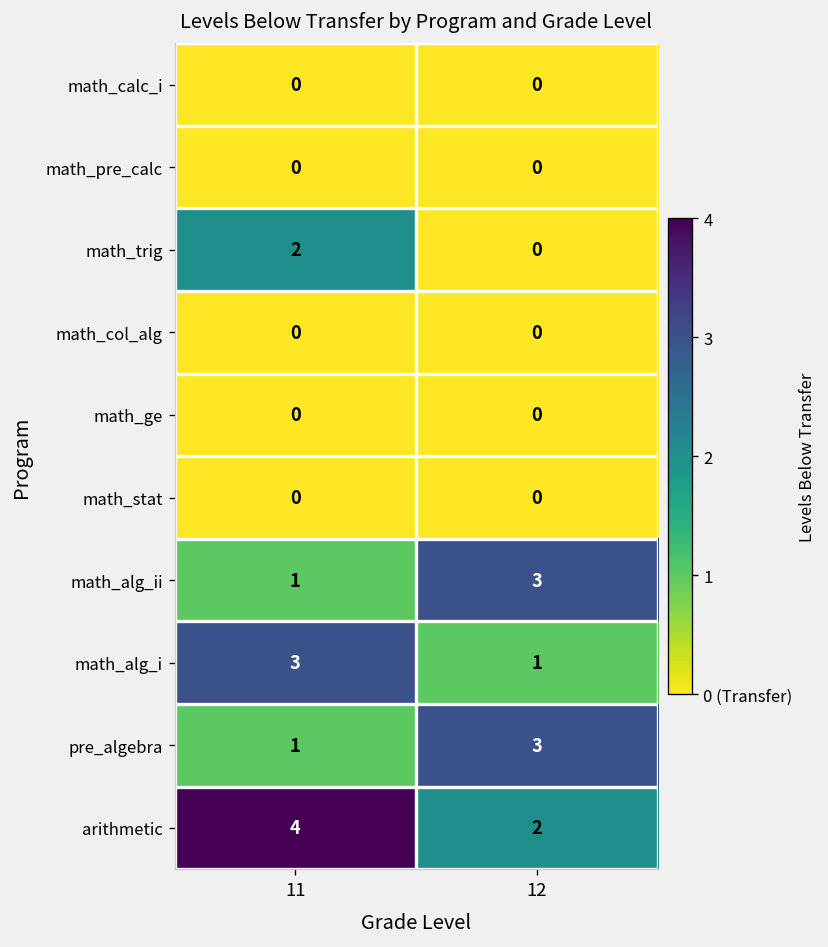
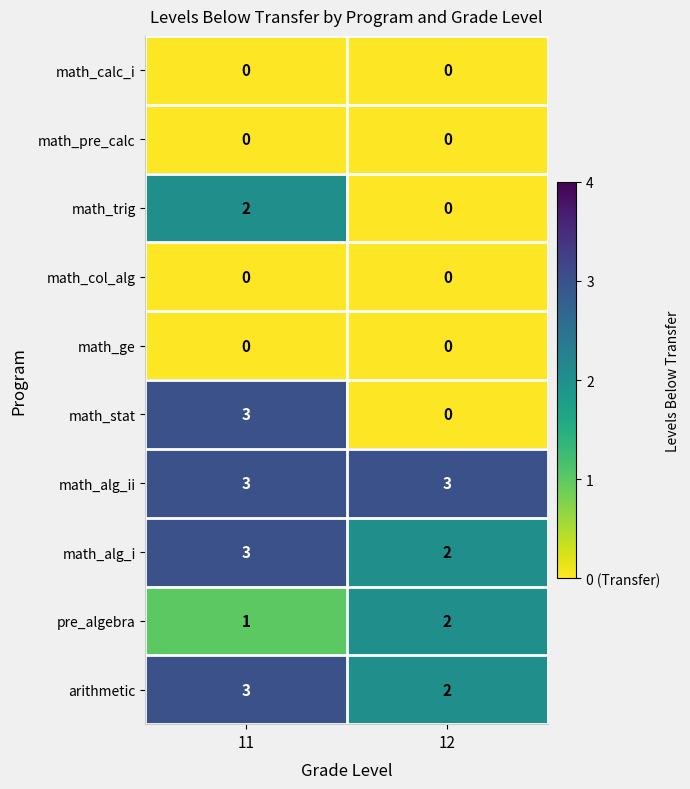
  {
    "math_calc_i": {
      "11": 0,
      "12": 0
    },
    "math_pre_calc": {
      "11": 0,
      "12": 0
    },
    "math_trig": {
      "11": 2,
      "12": 0
    },
    "math_col_alg": {
      "11": 0,
      "12": 0
    },
    "math_ge": {
      "11": 0,
      "12": 0
    },
    "math_stat": {
-     "11": 0,
+     "11": 3,
      "12": 0
    },
    "math_alg_ii": {
-     "11": 1,
+     "11": 3,
      "12": 3
    },
    "math_alg_i": {
      "11": 3,
-     "12": 1
+     "12": 2
    },
    "pre_algebra": {
      "11": 1,
-     "12": 3
+     "12": 2
    },
    "arithmetic": {
-     "11": 4,
+     "11": 3,
      "12": 2
    }
  }
